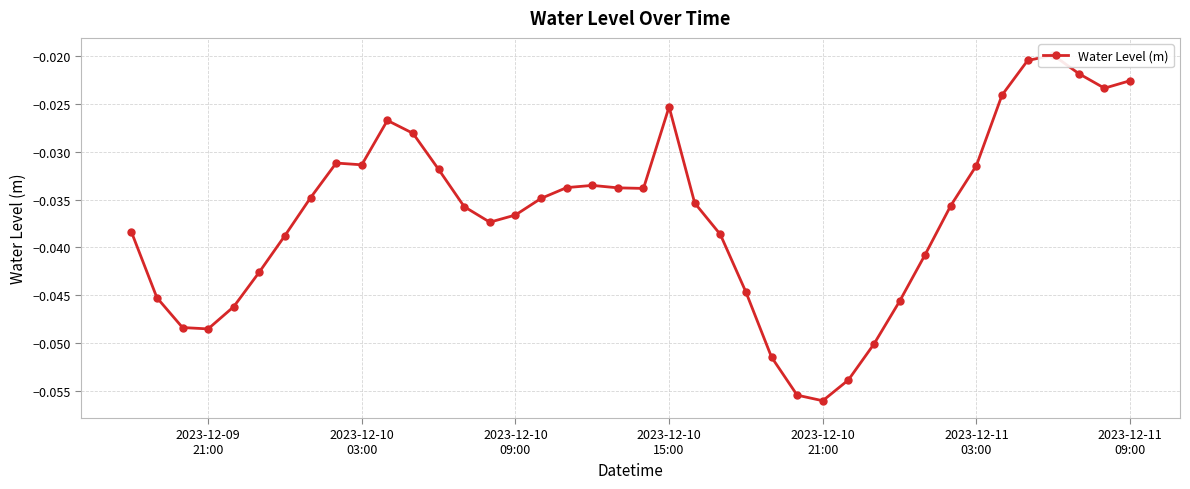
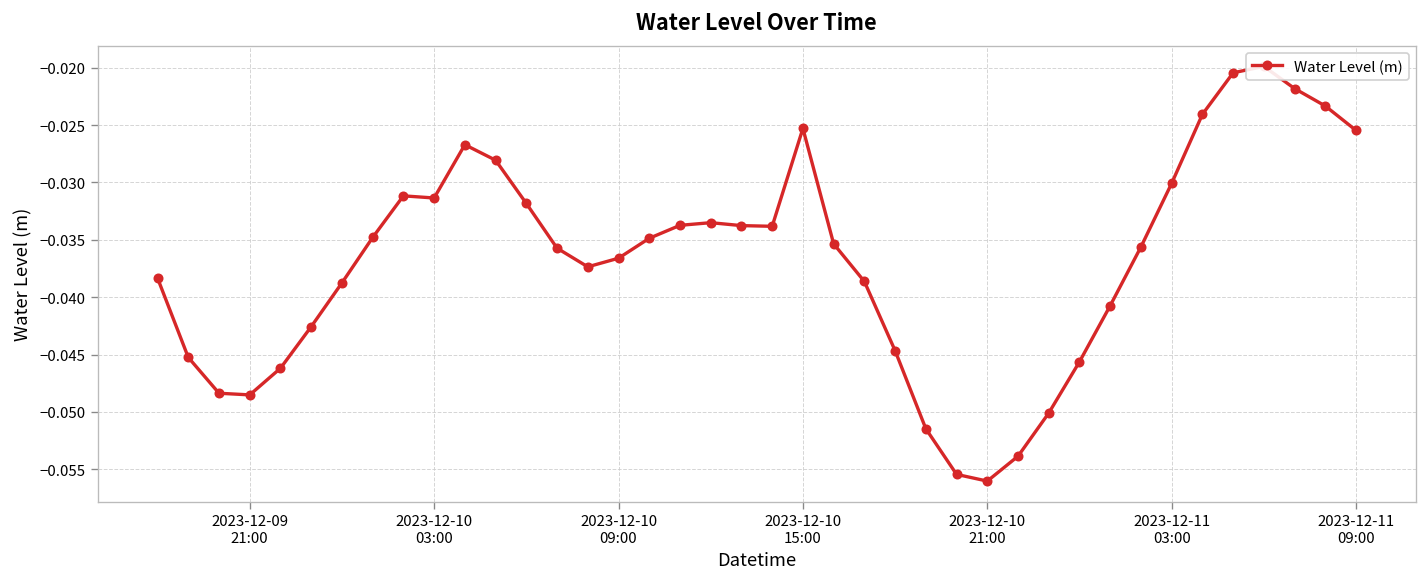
  {
    "2023-12-09 21:00": -0.049,
    "2023-12-10 03:00": -0.031,
    "2023-12-10 09:00": -0.037,
    "2023-12-10 15:00": -0.025,
    "2023-12-10 21:00": -0.056,
-   "2023-12-11 03:00": -0.031,
-   "2023-12-11 09:00": -0.023
+   "2023-12-11 03:00": -0.030,
+   "2023-12-11 09:00": -0.025
  }
